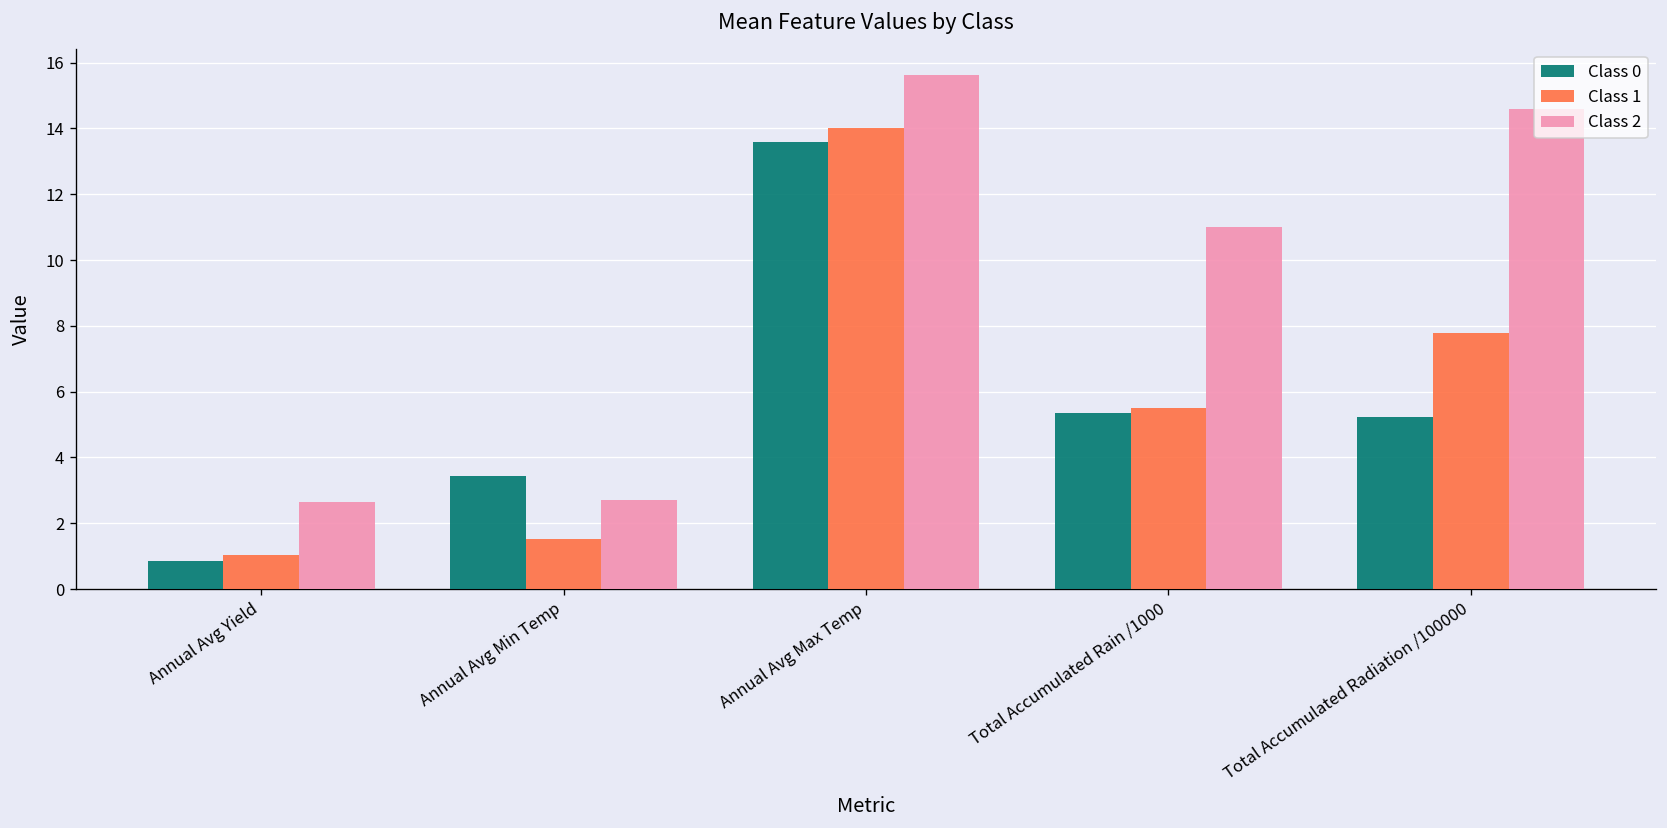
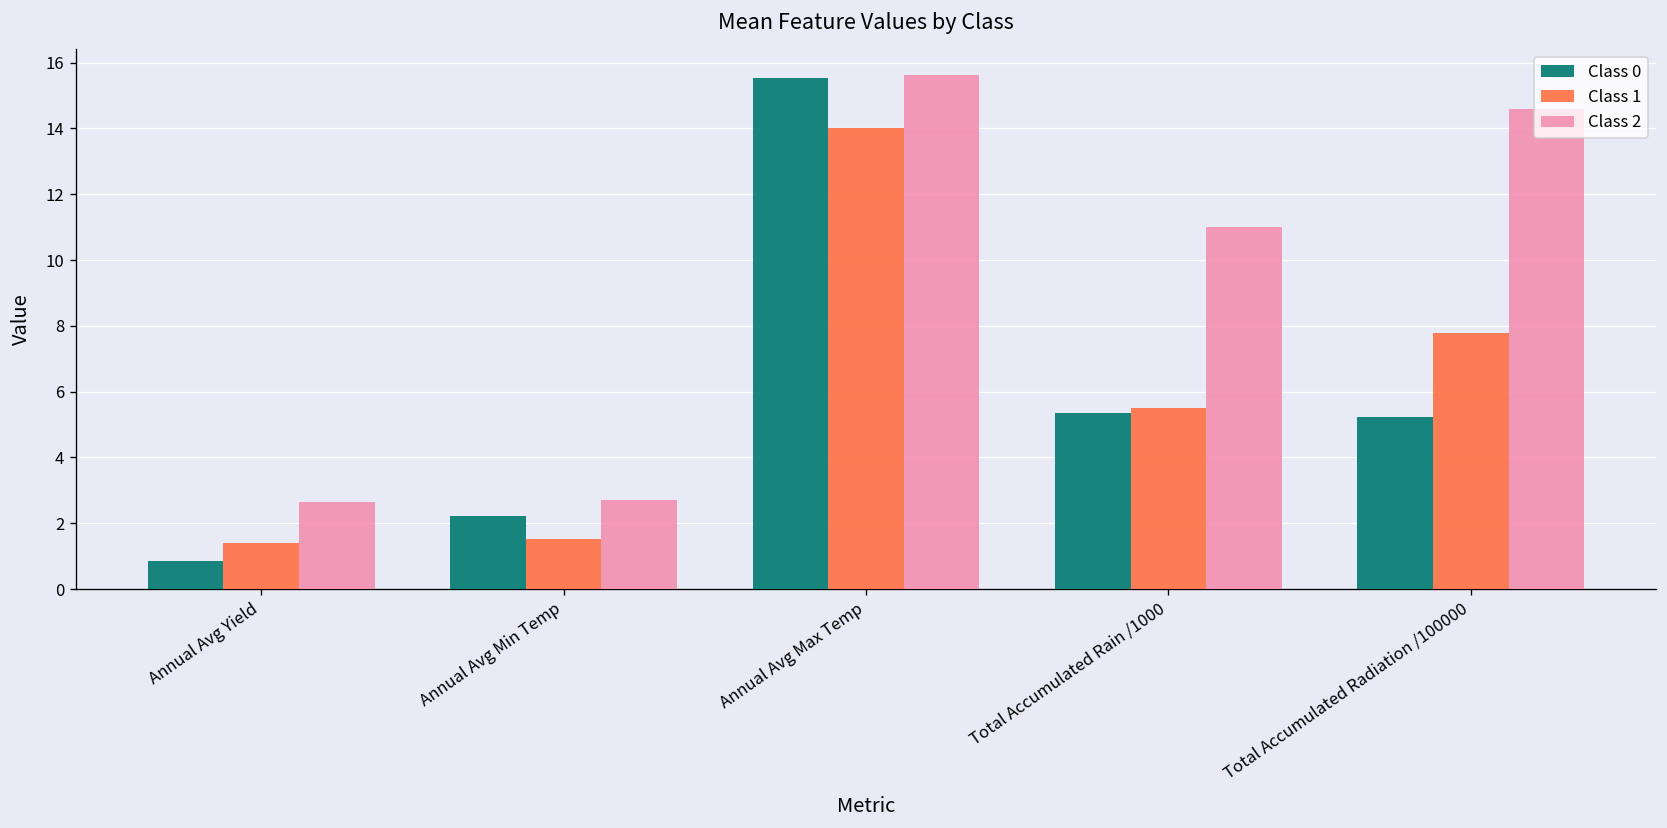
  {
    "Class 0": {
      "Annual Avg Yield": 0.9,
-     "Annual Avg Min Temp": 3.4,
-     "Annual Avg Max Temp": 13.6,
+     "Annual Avg Min Temp": 2.2,
+     "Annual Avg Max Temp": 15.5,
      "Total Accumulated Rain /1000": 5.3,
      "Total Accumulated Radiation /100000": 5.2
    },
    "Class 1": {
-     "Annual Avg Yield": 1.0,
+     "Annual Avg Yield": 1.4,
      "Annual Avg Min Temp": 1.5,
      "Annual Avg Max Temp": 14.0,
      "Total Accumulated Rain /1000": 5.5,
      "Total Accumulated Radiation /100000": 7.8
    },
    "Class 2": {
      "Annual Avg Yield": 2.6,
      "Annual Avg Min Temp": 2.7,
      "Annual Avg Max Temp": 15.6,
      "Total Accumulated Rain /1000": 11.0
    }
  }
